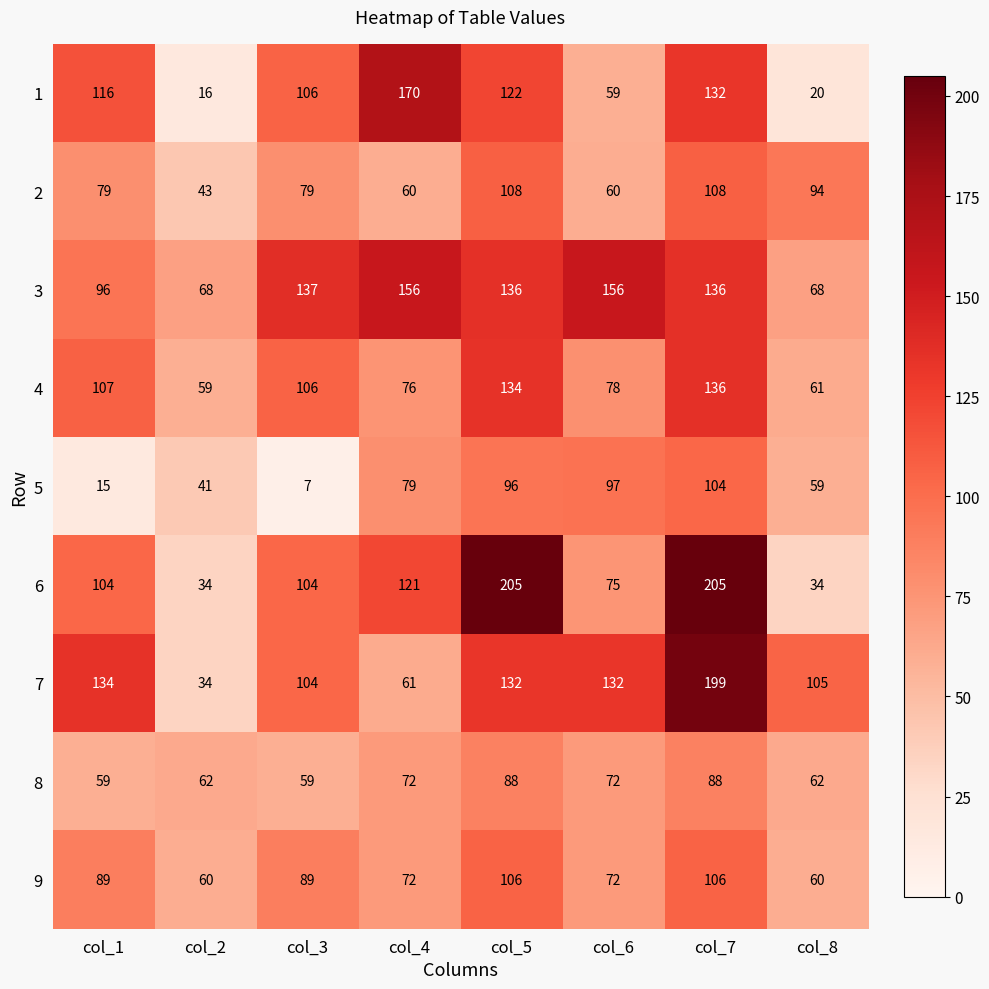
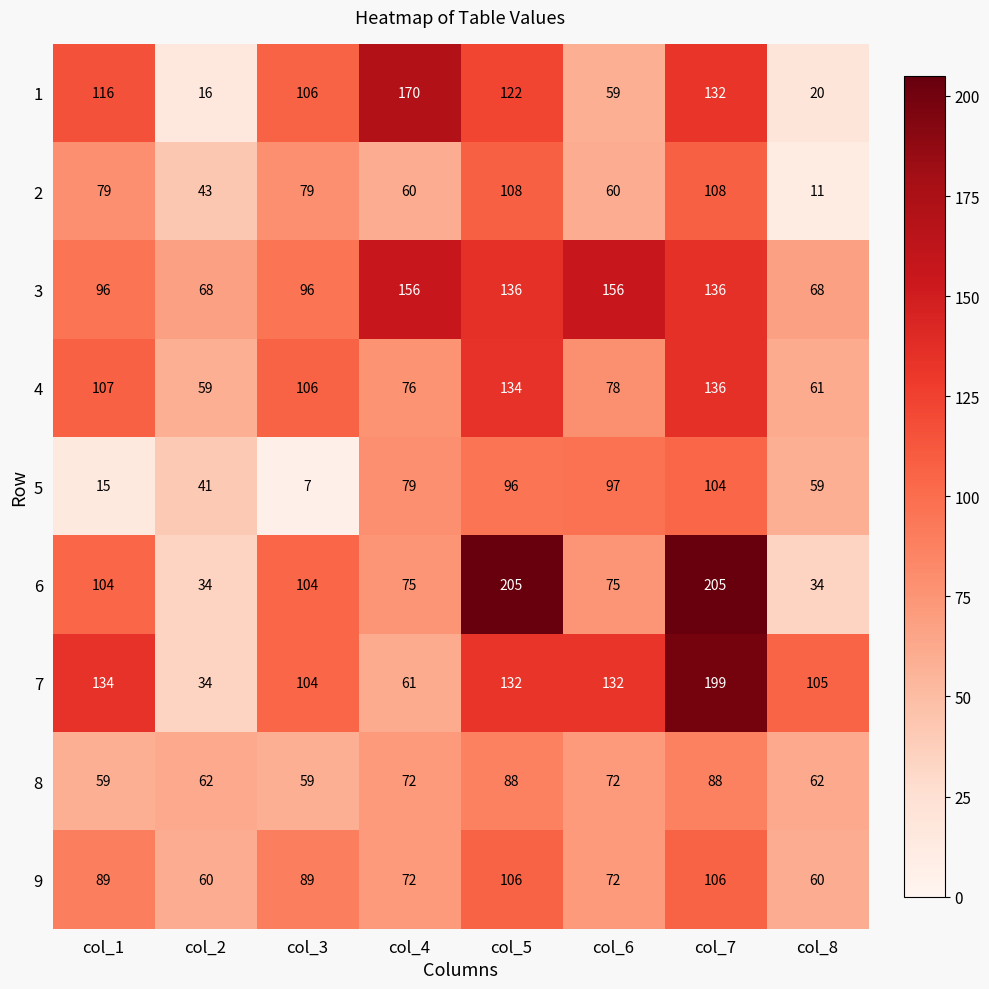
  {
    "1": {
      "col_1": 116,
      "col_2": 16,
      "col_3": 106,
      "col_4": 170,
      "col_5": 122,
      "col_6": 59,
      "col_7": 132,
      "col_8": 20
    },
    "2": {
      "col_1": 79,
      "col_2": 43,
      "col_3": 79,
      "col_4": 60,
      "col_5": 108,
      "col_6": 60,
      "col_7": 108,
-     "col_8": 94
+     "col_8": 11
    },
    "3": {
      "col_1": 96,
      "col_2": 68,
-     "col_3": 137,
+     "col_3": 96,
      "col_4": 156,
      "col_5": 136,
      "col_6": 156,
      "col_7": 136,
      "col_8": 68
    },
    "4": {
      "col_1": 107,
      "col_2": 59,
      "col_3": 106,
      "col_4": 76,
      "col_5": 134,
      "col_6": 78,
      "col_7": 136,
      "col_8": 61
    },
    "5": {
      "col_1": 15,
      "col_2": 41,
      "col_3": 7,
      "col_4": 79,
      "col_5": 96,
      "col_6": 97,
      "col_7": 104,
      "col_8": 59
    },
    "6": {
      "col_1": 104,
      "col_2": 34,
      "col_3": 104,
-     "col_4": 121,
+     "col_4": 75,
      "col_5": 205,
      "col_6": 75,
      "col_7": 205,
      "col_8": 34
    },
    "7": {
      "col_1": 134,
      "col_2": 34,
      "col_3": 104,
      "col_4": 61,
      "col_5": 132,
      "col_6": 132,
      "col_7": 199,
      "col_8": 105
    },
    "8": {
      "col_1": 59,
      "col_2": 62,
      "col_3": 59,
      "col_4": 72,
      "col_5": 88,
      "col_6": 72,
      "col_7": 88,
      "col_8": 62
    },
    "9": {
      "col_1": 89,
      "col_2": 60,
      "col_3": 89,
      "col_4": 72,
      "col_5": 106,
      "col_6": 72,
      "col_7": 106,
      "col_8": 60
    }
  }
